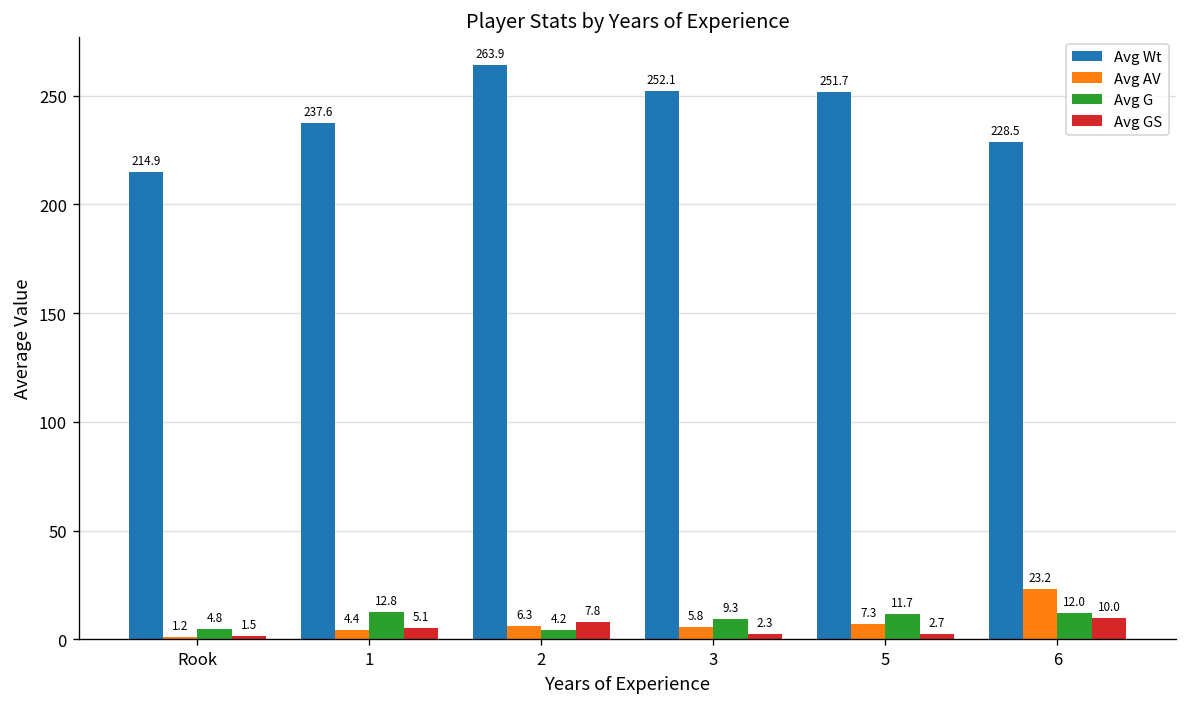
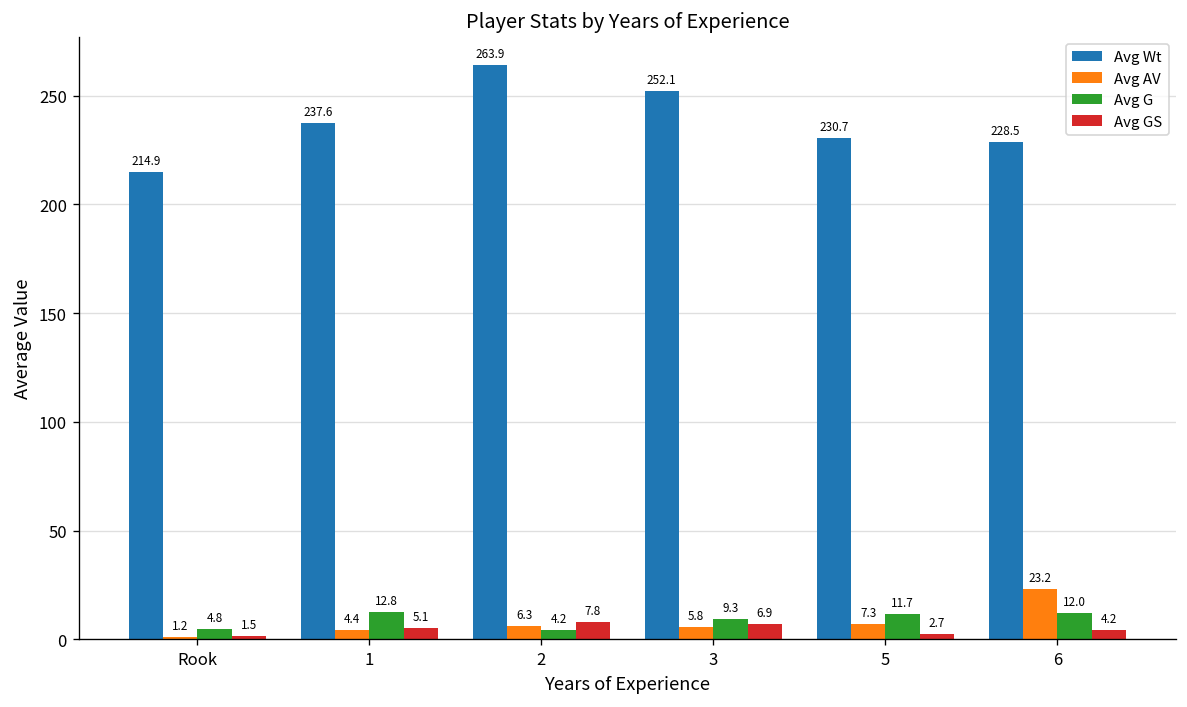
  {
    "Avg Wt": {
      "Rook": 214.9,
      "1": 237.6,
      "2": 263.9,
      "3": 252.1,
-     "5": 251.7,
+     "5": 230.7,
      "6": 228.5
    },
    "Avg AV": {
      "Rook": 1.2,
      "1": 4.4,
      "2": 6.3,
      "3": 5.8,
      "5": 7.3,
      "6": 23.2
    },
    "Avg G": {
      "Rook": 4.8,
      "1": 12.8,
      "2": 4.2,
      "3": 9.3,
      "5": 11.7,
      "6": 12.0
    },
    "Avg GS": {
      "Rook": 1.5,
      "1": 5.1,
      "2": 7.8,
-     "3": 2.3,
+     "3": 6.9,
      "5": 2.7,
-     "6": 10.0
+     "6": 4.2
    }
  }
